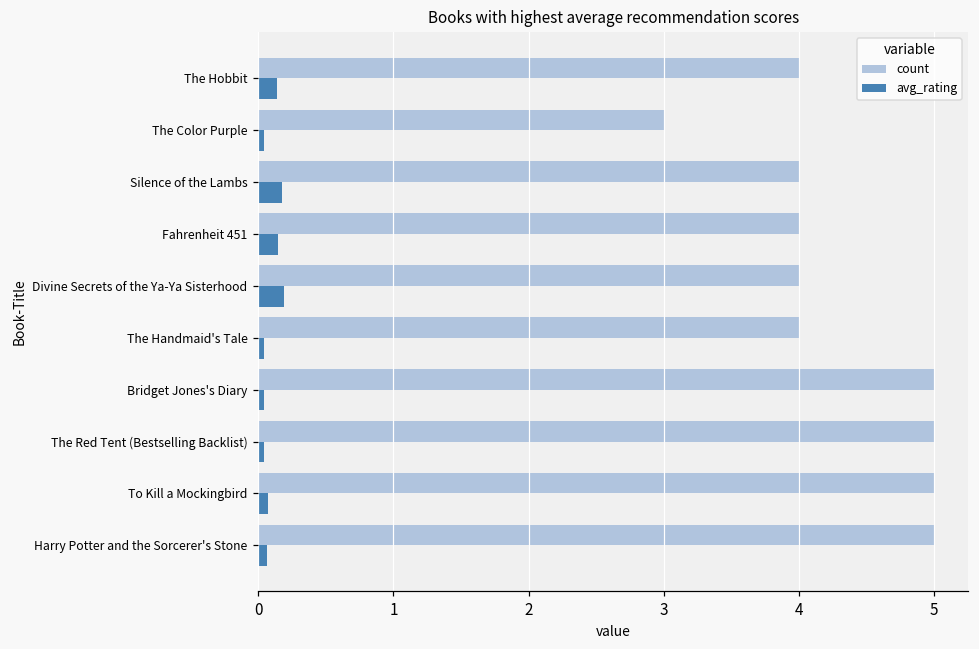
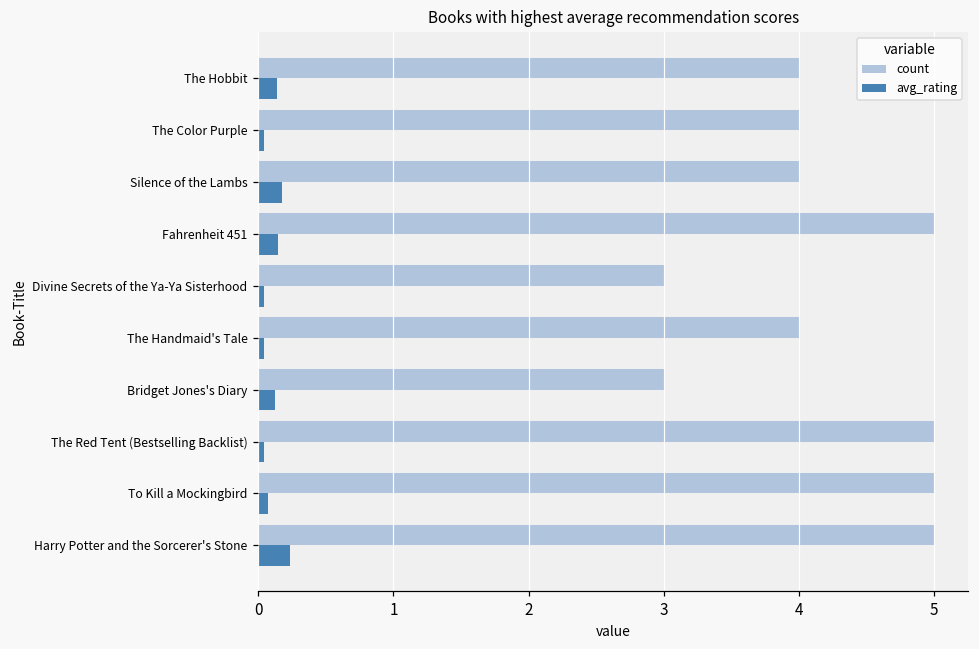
  {
    "count": {
      "The Hobbit": 4,
-     "The Color Purple": 3,
+     "The Color Purple": 4,
      "Silence of the Lambs": 4,
-     "Fahrenheit 451": 4,
-     "Divine Secrets of the Ya-Ya Sisterhood": 4,
+     "Fahrenheit 451": 5,
+     "Divine Secrets of the Ya-Ya Sisterhood": 3,
      "The Handmaid's Tale": 4,
-     "Bridget Jones's Diary": 5,
+     "Bridget Jones's Diary": 3,
      "The Red Tent (Bestselling Backlist)": 5,
      "To Kill a Mockingbird": 5,
      "Harry Potter and the Sorcerer's Stone": 5
    },
    "avg_rating": {
      "The Hobbit": 0.14,
      "The Color Purple": 0.04,
      "Silence of the Lambs": 0.17,
      "Fahrenheit 451": 0.15,
-     "Divine Secrets of the Ya-Ya Sisterhood": 0.19,
+     "Divine Secrets of the Ya-Ya Sisterhood": 0.04,
      "The Handmaid's Tale": 0.04,
-     "Bridget Jones's Diary": 0.04,
+     "Bridget Jones's Diary": 0.12,
      "The Red Tent (Bestselling Backlist)": 0.05,
      "To Kill a Mockingbird": 0.07,
-     "Harry Potter and the Sorcerer's Stone": 0.07
+     "Harry Potter and the Sorcerer's Stone": 0.23
    }
  }
